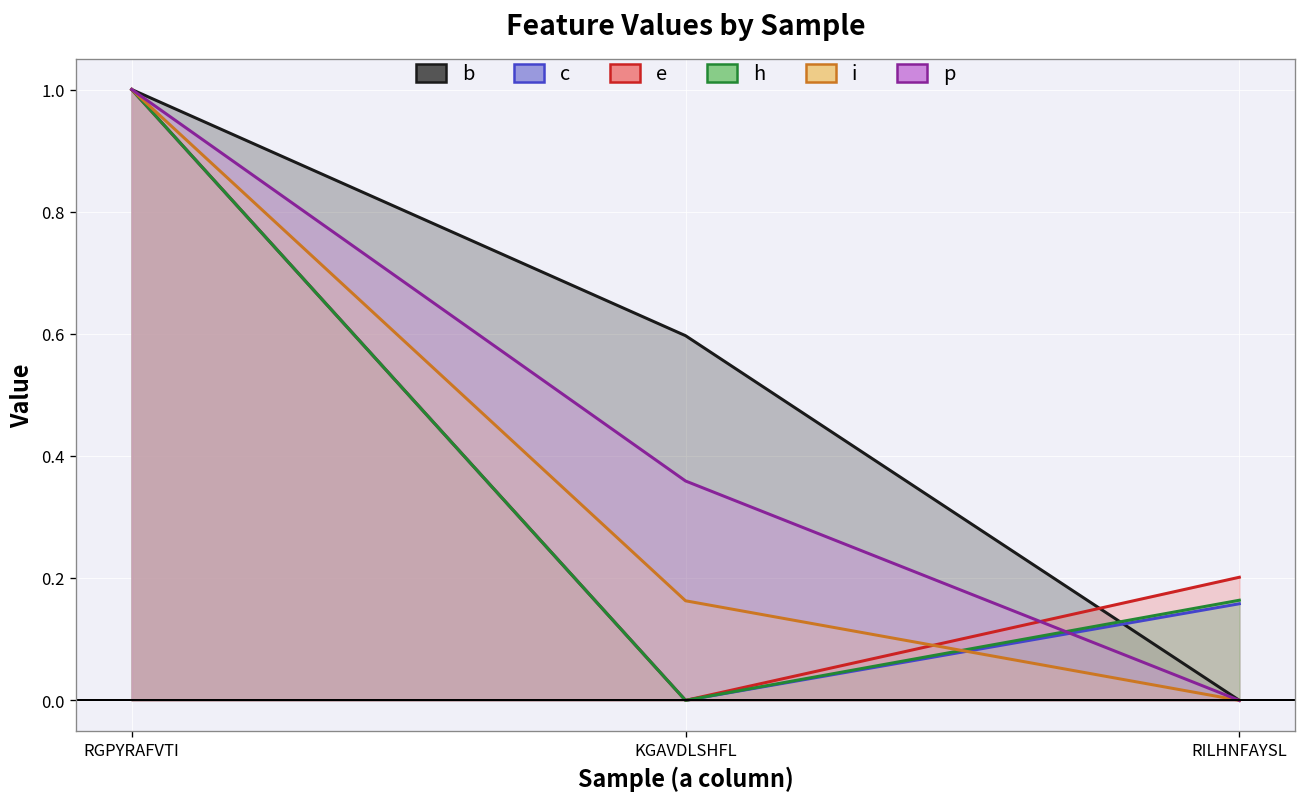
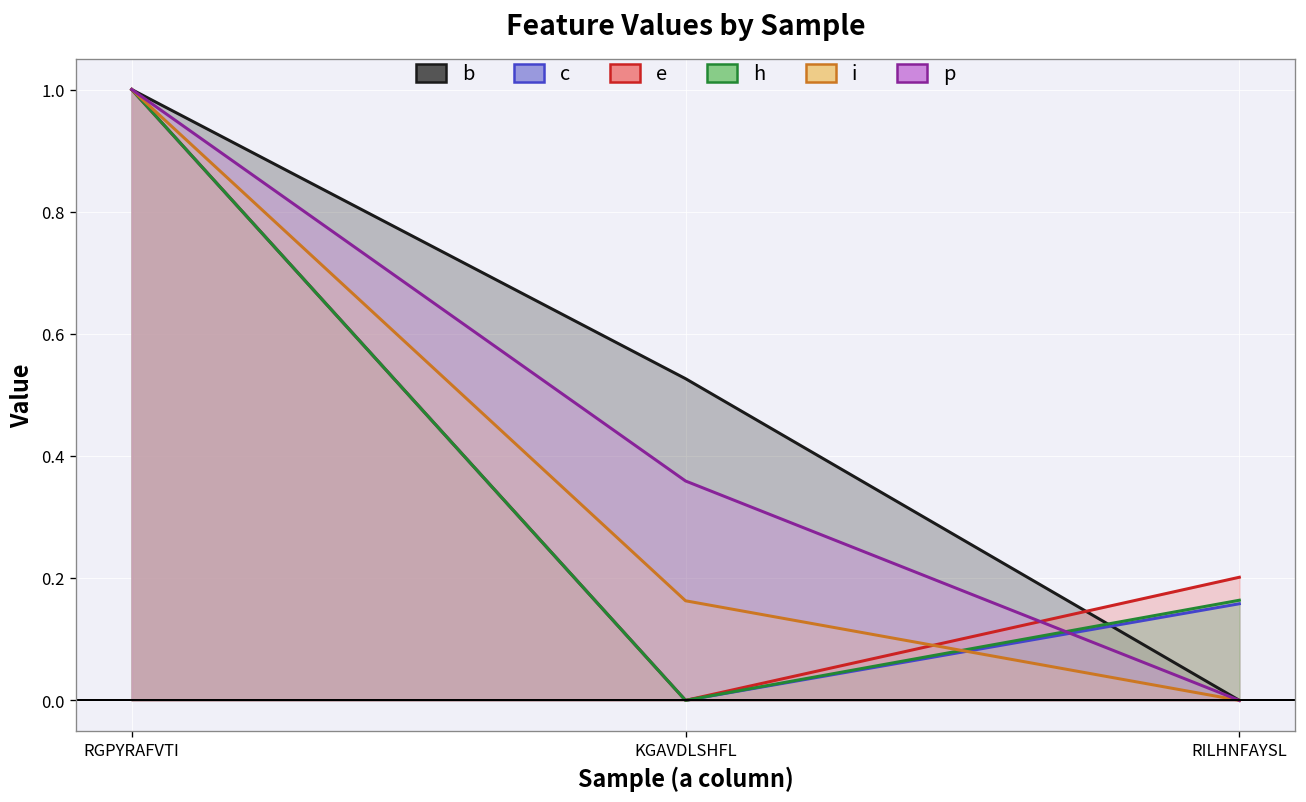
  {
    "b": {
-     "KGAVDLSHFL": 0.60
+     "KGAVDLSHFL": 0.53
    }
  }
